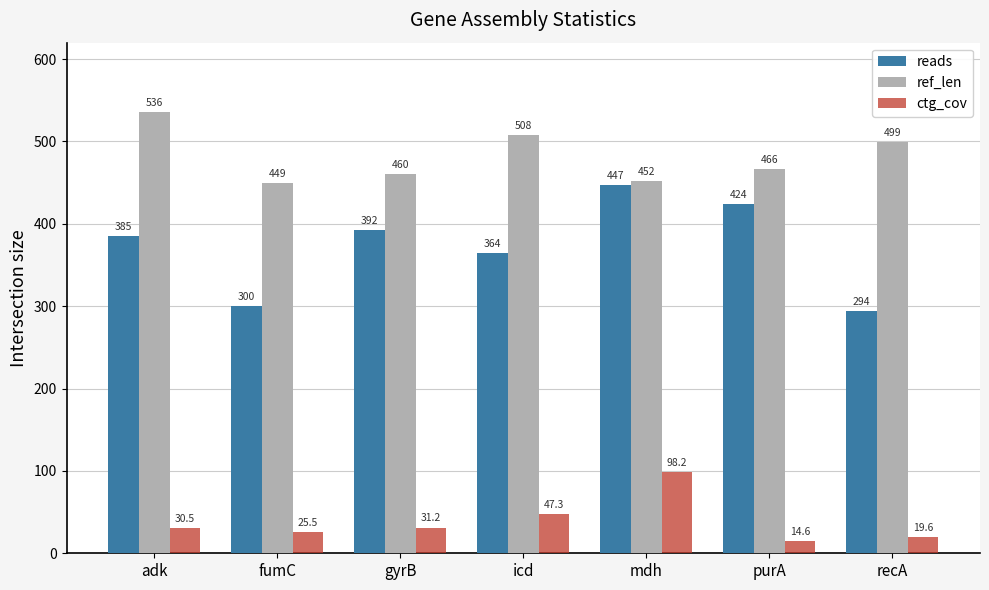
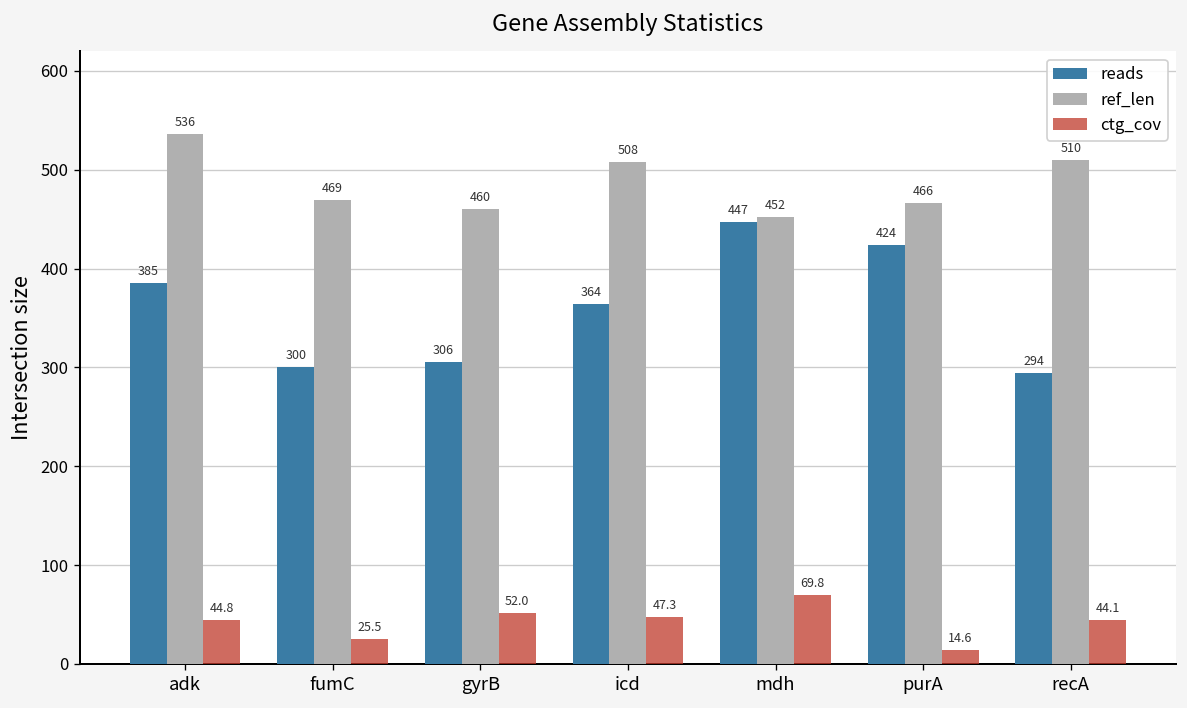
  {
    "reads": {
      "adk": 385,
      "fumC": 300,
-     "gyrB": 392,
+     "gyrB": 306,
      "icd": 364,
      "mdh": 447,
      "purA": 424,
      "recA": 294
    },
    "ref_len": {
      "adk": 536,
-     "fumC": 449,
+     "fumC": 469,
      "gyrB": 460,
      "icd": 508,
      "mdh": 452,
      "purA": 466,
-     "recA": 499
+     "recA": 510
    },
    "ctg_cov": {
-     "adk": 30.5,
+     "adk": 44.8,
      "fumC": 25.5,
-     "gyrB": 31.2,
+     "gyrB": 52.0,
      "icd": 47.3,
-     "mdh": 98.2,
+     "mdh": 69.8,
      "purA": 14.6,
-     "recA": 19.6
+     "recA": 44.1
    }
  }
